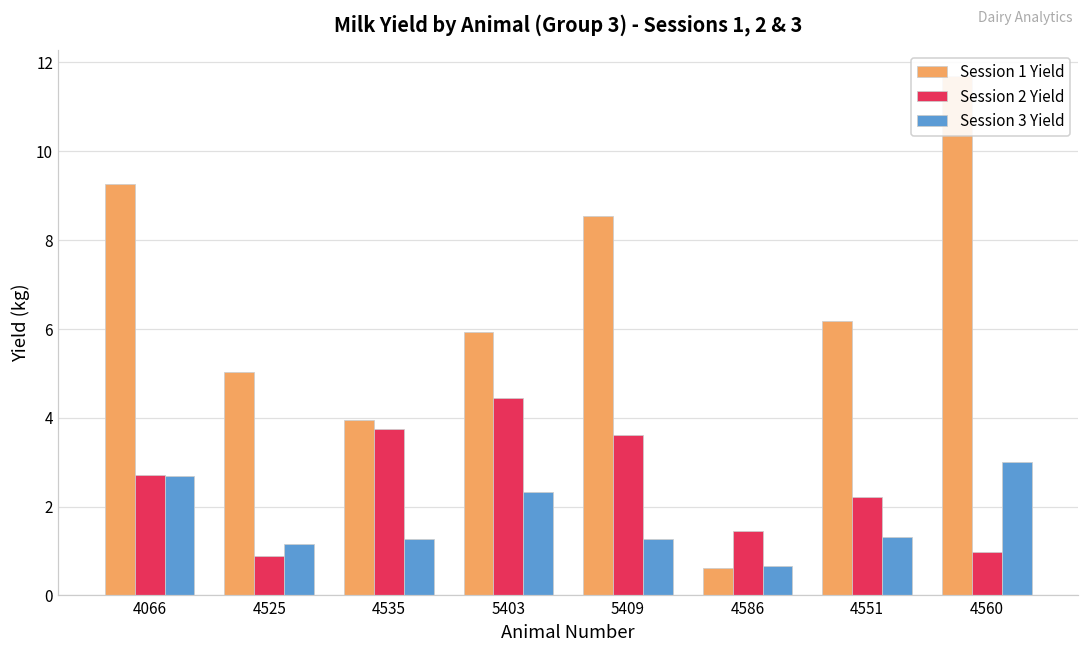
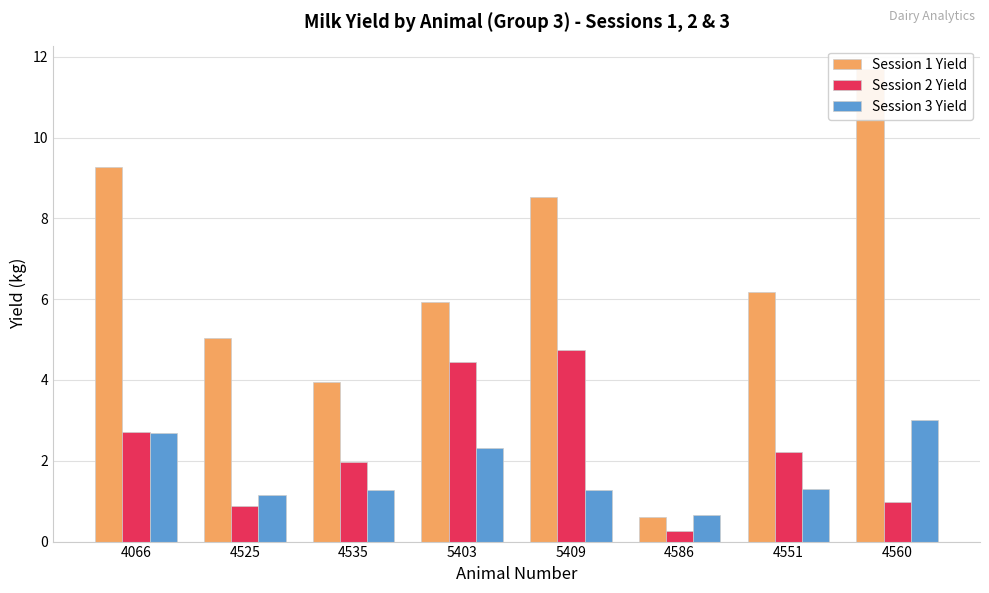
  {
    "Session 1 Yield": {
      "4066": 9.3,
      "4525": 5.0,
      "4535": 4.0,
      "5403": 5.9,
      "5409": 8.5,
      "4586": 0.6,
      "4551": 6.2
    },
    "Session 2 Yield": {
      "4066": 2.7,
      "4525": 0.9,
-     "4535": 3.7,
+     "4535": 2.0,
      "5403": 4.4,
-     "5409": 3.6,
-     "4586": 1.4,
+     "5409": 4.8,
+     "4586": 0.3,
      "4551": 2.2,
      "4560": 1.0
    },
    "Session 3 Yield": {
      "4066": 2.7,
      "4525": 1.2,
      "4535": 1.3,
      "5403": 2.3,
      "5409": 1.3,
      "4586": 0.7,
      "4551": 1.3,
      "4560": 3.0
    }
  }
